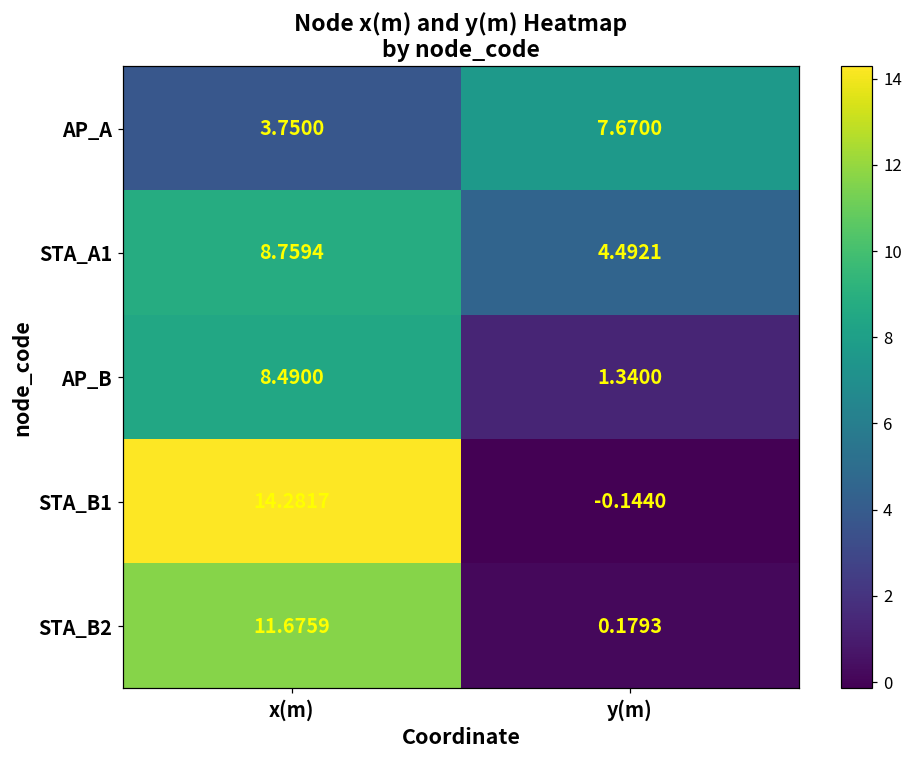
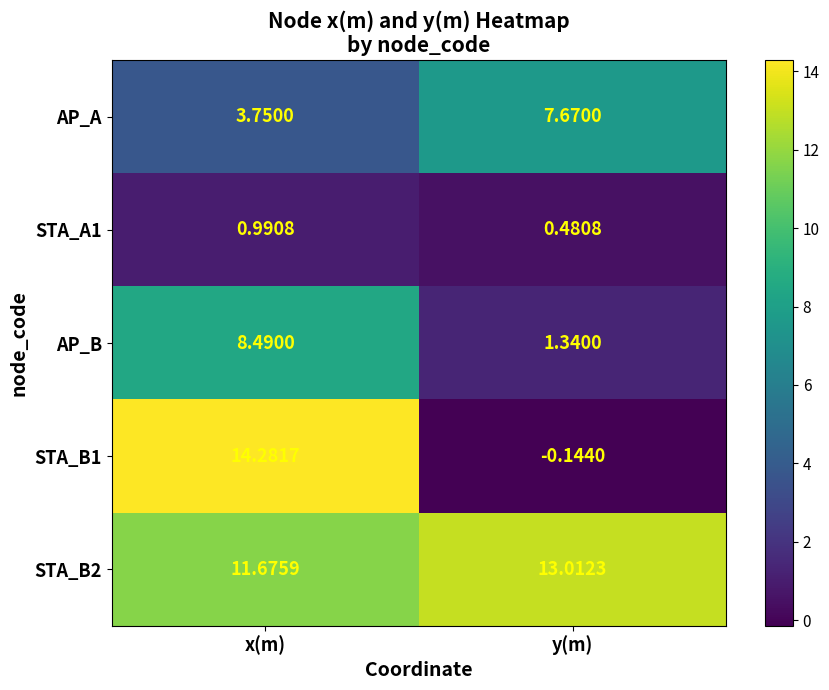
  {
    "AP_A": {
      "x(m)": 3.7500,
      "y(m)": 7.6700
    },
    "STA_A1": {
-     "x(m)": 8.7594,
-     "y(m)": 4.4921
+     "x(m)": 0.9908,
+     "y(m)": 0.4808
    },
    "AP_B": {
      "x(m)": 8.4900,
      "y(m)": 1.3400
    },
    "STA_B1": {
      "y(m)": -0.1440
    },
    "STA_B2": {
      "x(m)": 11.6759,
-     "y(m)": 0.1793
+     "y(m)": 13.0123
    }
  }
